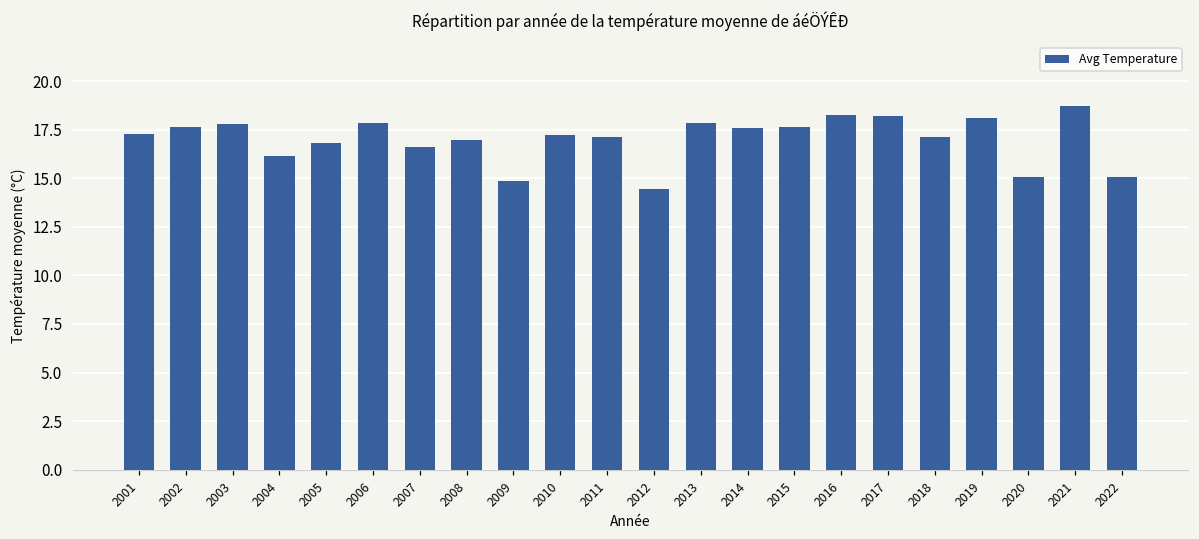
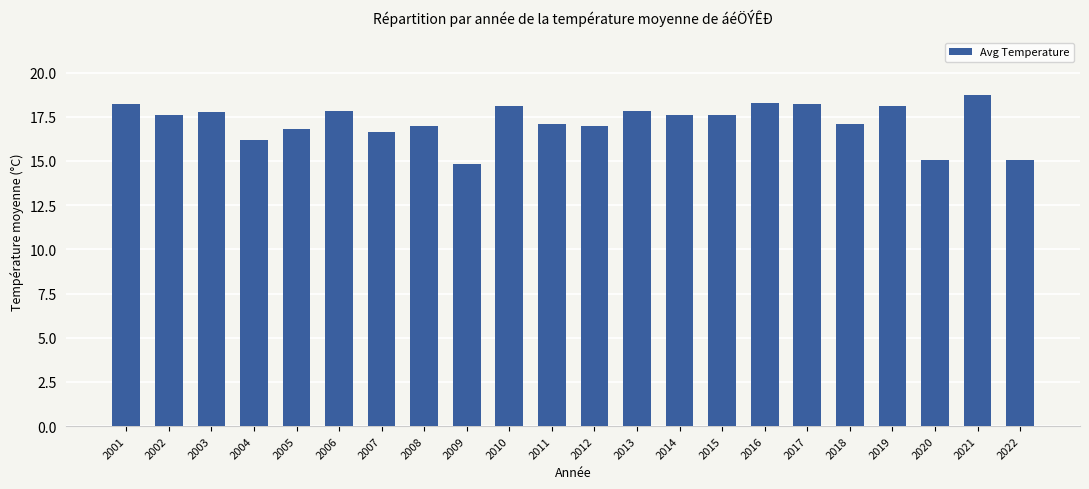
  {
-   "2001": 17.3,
+   "2001": 18.2,
    "2002": 17.6,
    "2003": 17.8,
    "2004": 16.2,
    "2005": 16.8,
    "2006": 17.8,
    "2007": 16.6,
    "2008": 17.0,
    "2009": 14.8,
-   "2010": 17.2,
+   "2010": 18.1,
    "2011": 17.1,
-   "2012": 14.5,
+   "2012": 17.0,
    "2013": 17.9,
    "2014": 17.6,
    "2015": 17.6,
    "2016": 18.3,
    "2017": 18.2,
    "2018": 17.1,
    "2019": 18.1,
    "2020": 15.1,
    "2021": 18.7,
    "2022": 15.1
  }
